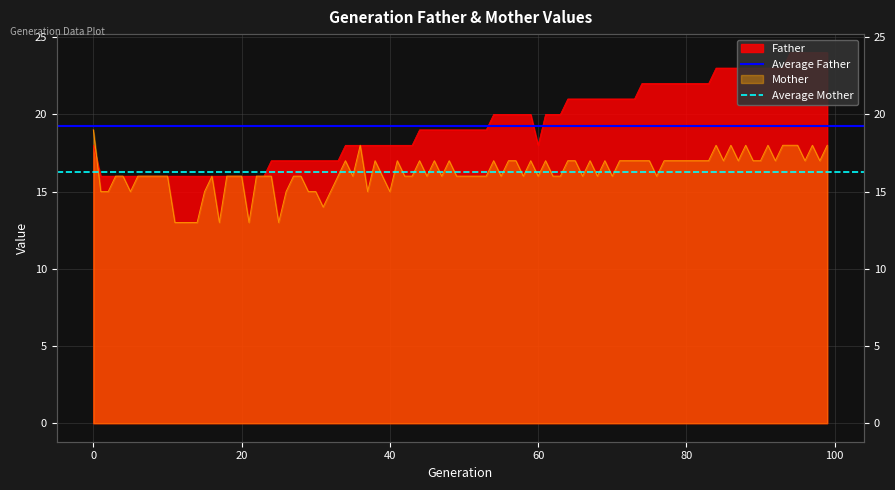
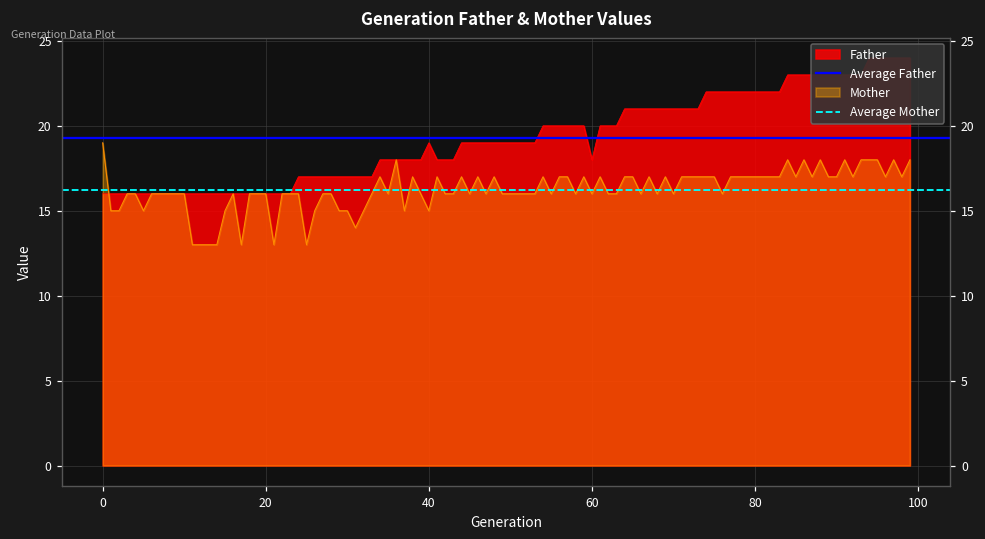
  {
    "Father": {
-     "0": 18,
-     "40": 18,
+     "0": 16,
+     "40": 19,
      "60": 18,
      "80": 22
    },
    "Mother": {
      "0": 19,
      "40": 15,
      "60": 16,
      "80": 17
    }
  }
